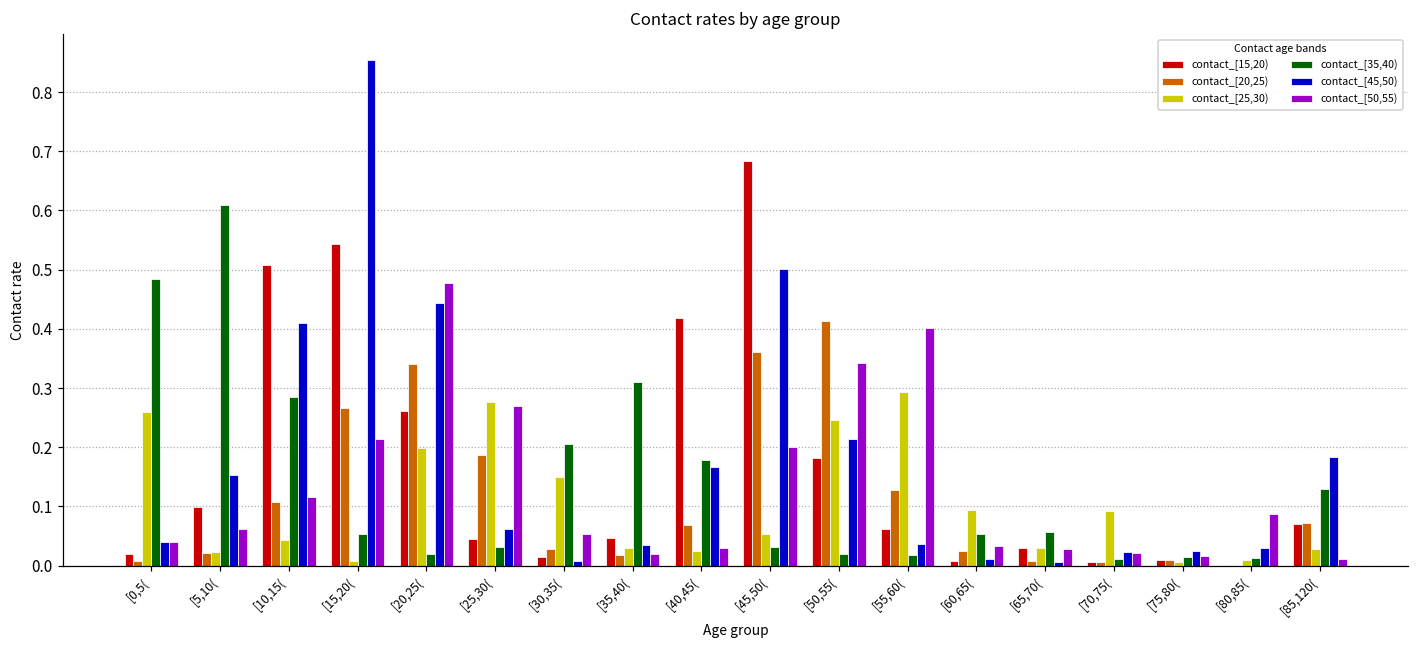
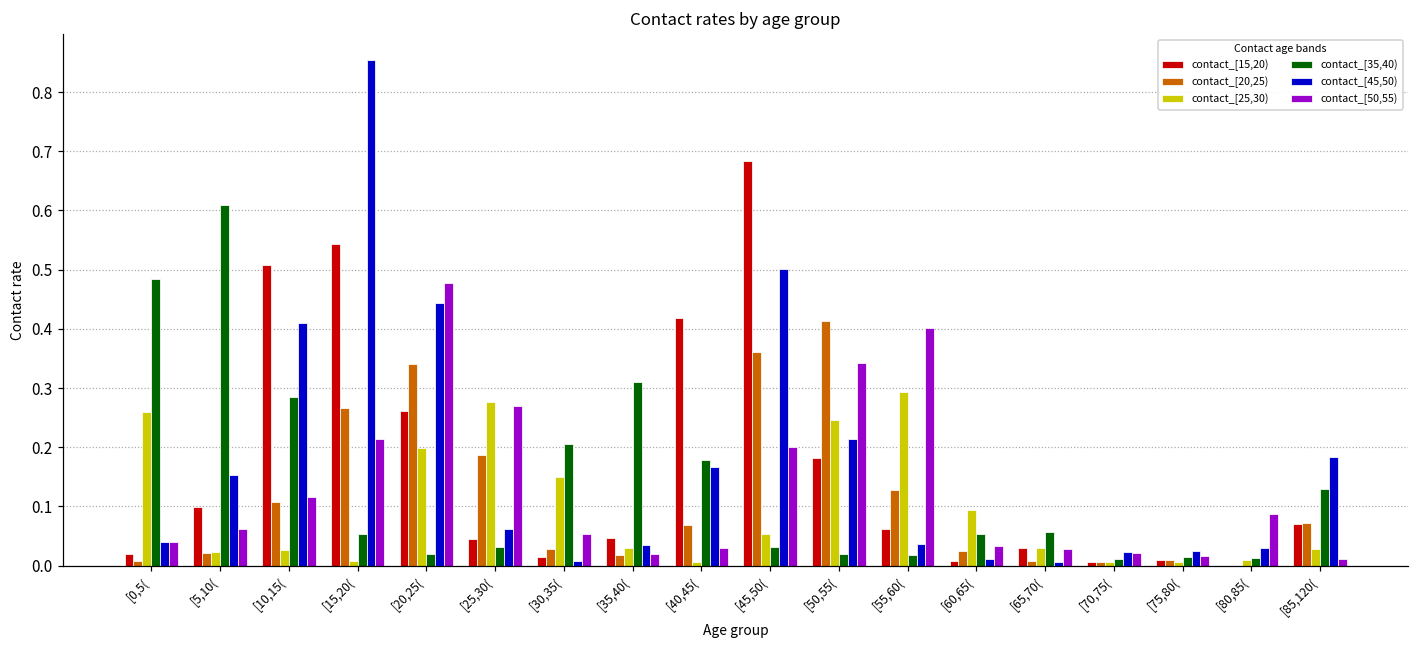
  {
    "contact_[15,20)": {
      "[0,5(": 0.02,
      "[5,10(": 0.10,
      "[10,15(": 0.51,
      "[15,20(": 0.54,
      "[20,25(": 0.26,
      "[25,30(": 0.04,
      "[30,35(": 0.01,
      "[35,40(": 0.05,
      "[40,45(": 0.42,
      "[45,50(": 0.68,
      "[50,55(": 0.18,
      "[55,60(": 0.06,
      "[60,65(": 0.01,
      "[65,70(": 0.03,
      "[70,75(": 0.01,
      "[75,80(": 0.01,
      "[80,85(": 0.00,
      "[85,120(": 0.07
    },
    "contact_[20,25)": {
      "[0,5(": 0.01,
      "[5,10(": 0.02,
      "[10,15(": 0.11,
      "[15,20(": 0.27,
      "[20,25(": 0.34,
      "[25,30(": 0.19,
      "[30,35(": 0.03,
      "[35,40(": 0.02,
      "[40,45(": 0.07,
      "[45,50(": 0.36,
      "[50,55(": 0.41,
      "[55,60(": 0.13,
      "[60,65(": 0.02,
      "[65,70(": 0.01,
      "[70,75(": 0.01,
      "[75,80(": 0.01,
      "[80,85(": 0.00,
      "[85,120(": 0.07
    },
    "contact_[25,30)": {
      "[0,5(": 0.26,
      "[5,10(": 0.02,
-     "[10,15(": 0.04,
+     "[10,15(": 0.03,
      "[15,20(": 0.01,
      "[20,25(": 0.20,
      "[25,30(": 0.28,
      "[30,35(": 0.15,
      "[35,40(": 0.03,
-     "[40,45(": 0.03,
+     "[40,45(": 0.01,
      "[45,50(": 0.05,
      "[50,55(": 0.25,
      "[55,60(": 0.29,
      "[60,65(": 0.09,
      "[65,70(": 0.03,
-     "[70,75(": 0.09,
+     "[70,75(": 0.01,
      "[75,80(": 0.01,
      "[80,85(": 0.01,
      "[85,120(": 0.03
    },
    "contact_[35,40)": {
      "[0,5(": 0.48,
      "[5,10(": 0.61,
      "[10,15(": 0.28,
      "[15,20(": 0.05,
      "[20,25(": 0.02,
      "[25,30(": 0.03,
      "[30,35(": 0.21,
      "[35,40(": 0.31,
      "[40,45(": 0.18,
      "[45,50(": 0.03,
      "[50,55(": 0.02,
      "[55,60(": 0.02,
      "[60,65(": 0.05,
      "[65,70(": 0.06,
      "[70,75(": 0.01,
      "[75,80(": 0.01,
      "[80,85(": 0.01,
      "[85,120(": 0.13
    },
    "contact_[45,50)": {
      "[0,5(": 0.04,
      "[5,10(": 0.15,
      "[10,15(": 0.41,
      "[15,20(": 0.85,
      "[20,25(": 0.44,
      "[25,30(": 0.06,
      "[30,35(": 0.01,
      "[35,40(": 0.03,
      "[40,45(": 0.17,
      "[45,50(": 0.50,
      "[50,55(": 0.21,
      "[55,60(": 0.04,
      "[60,65(": 0.01,
      "[65,70(": 0.01,
      "[70,75(": 0.02,
      "[75,80(": 0.03,
      "[80,85(": 0.03,
      "[85,120(": 0.18
    },
    "contact_[50,55)": {
      "[0,5(": 0.04,
      "[5,10(": 0.06,
      "[10,15(": 0.12,
      "[15,20(": 0.21,
      "[20,25(": 0.48,
      "[25,30(": 0.27,
      "[30,35(": 0.05,
      "[35,40(": 0.02,
      "[40,45(": 0.03,
      "[45,50(": 0.20,
      "[50,55(": 0.34,
      "[55,60(": 0.40,
      "[60,65(": 0.03,
      "[65,70(": 0.03,
      "[70,75(": 0.02,
      "[75,80(": 0.02,
      "[80,85(": 0.09,
      "[85,120(": 0.01
    }
  }
